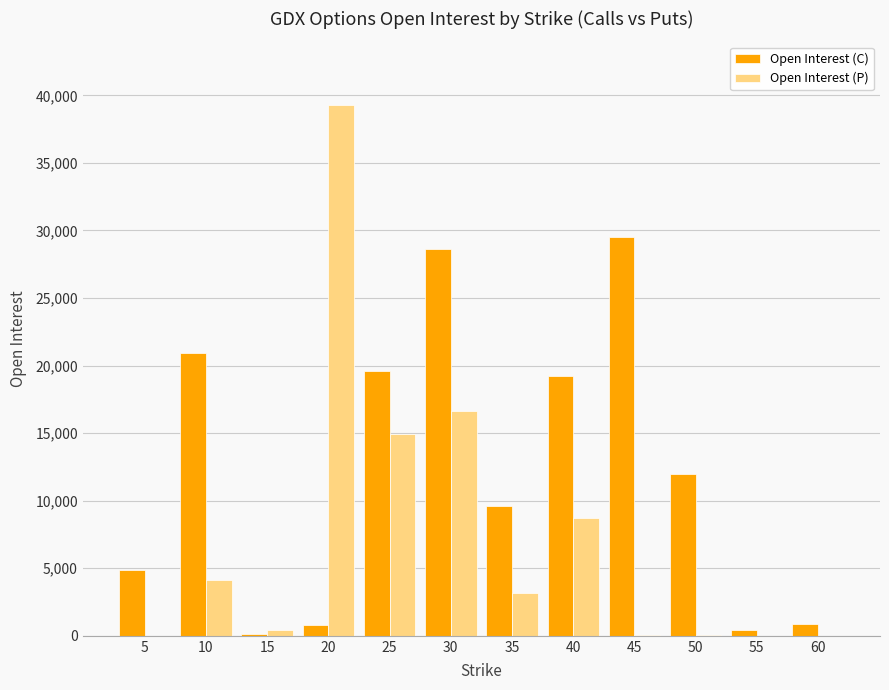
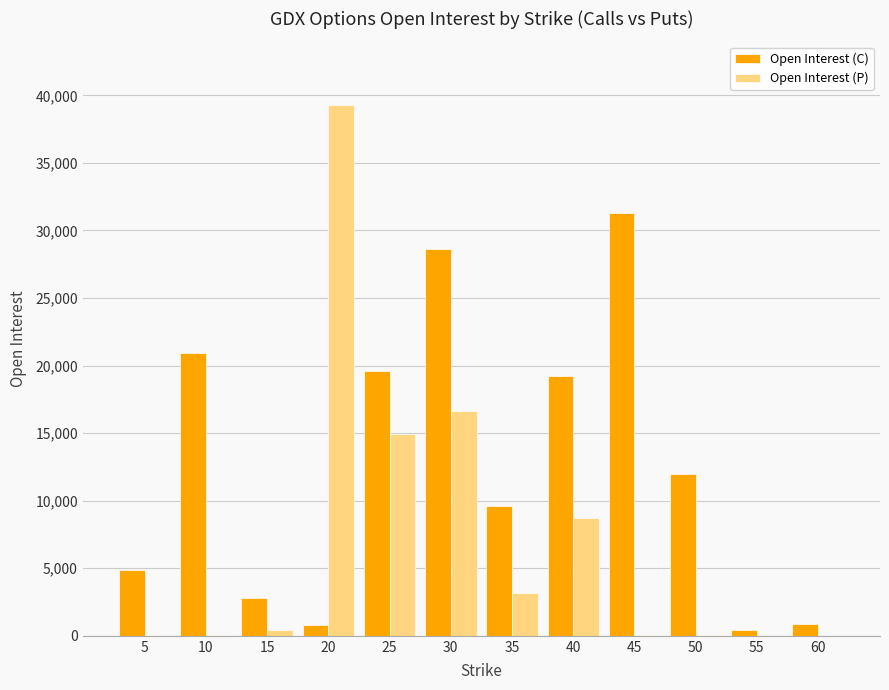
  {
    "Open Interest (C)": {
      "5": "4,900",
      "10": "20,900",
-     "15": "100",
+     "15": "2,800",
      "20": "800",
      "25": "19,600",
      "30": "28,600",
      "35": "9,600",
      "40": "19,200",
-     "45": "29,500",
+     "45": "31,300",
      "50": "12,000",
      "55": "400",
      "60": "900"
    },
    "Open Interest (P)": {
      "5": "0",
-     "10": "4,100",
+     "10": "100",
      "15": "400",
      "20": "39,300",
      "25": "15,000",
      "30": "16,700",
      "35": "3,100",
      "40": "8,700",
      "55": "0",
      "60": "0"
    }
  }
